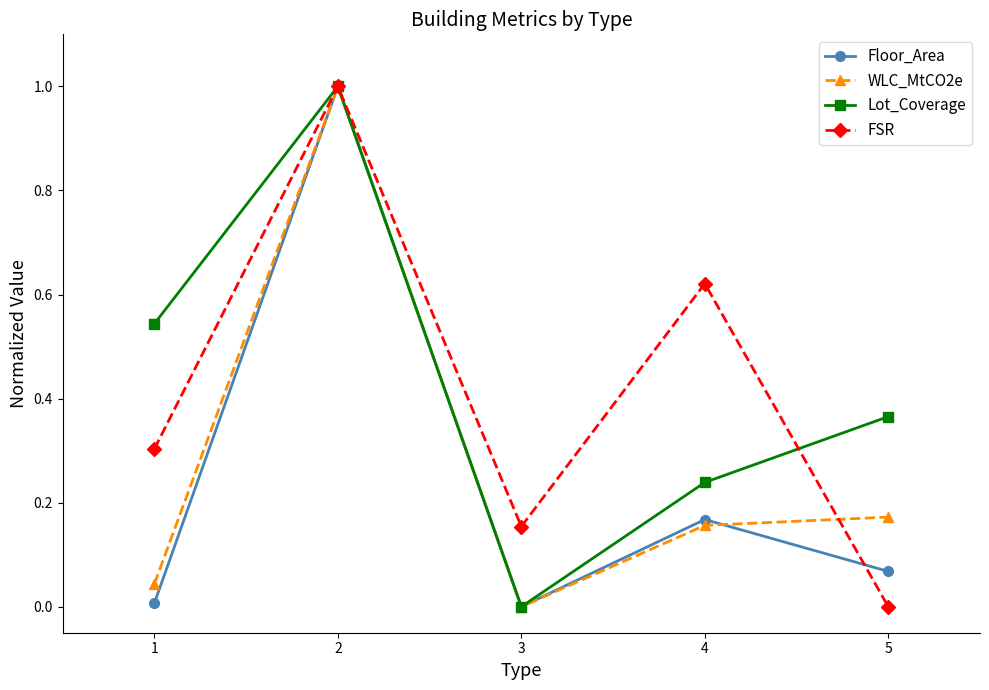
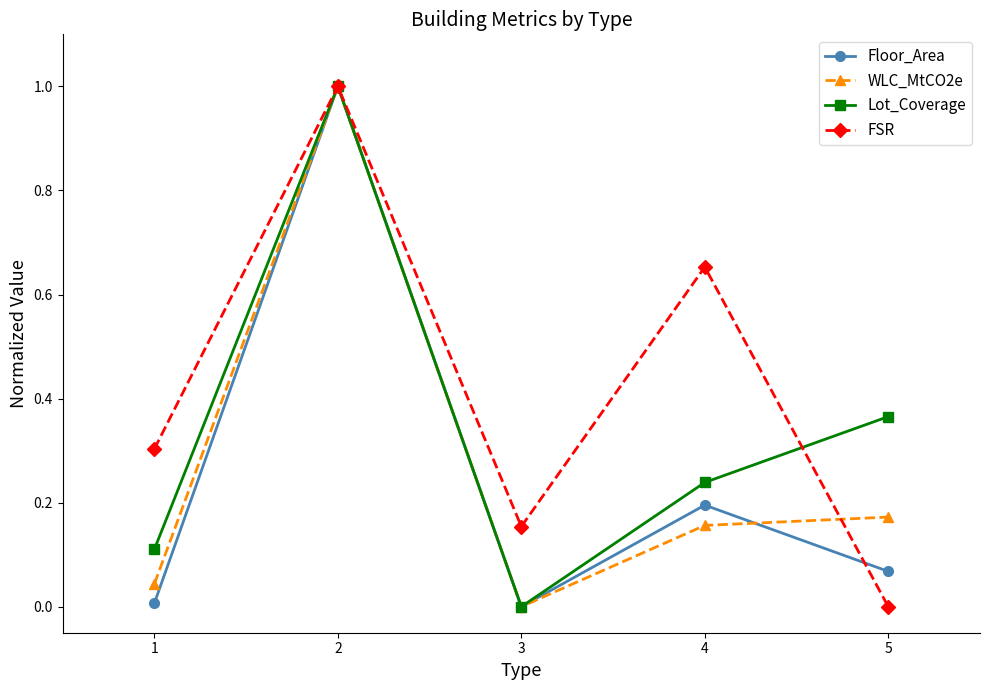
  {
    "Floor_Area": {
      "1": 0.01,
-     "4": 0.17,
+     "4": 0.20,
      "5": 0.07
    },
    "WLC_MtCO2e": {
      "1": 0.04,
      "4": 0.16,
      "5": 0.17
    },
    "Lot_Coverage": {
-     "1": 0.54,
+     "1": 0.11,
      "4": 0.24,
      "5": 0.37
    },
    "FSR": {
      "1": 0.30,
      "3": 0.15,
-     "4": 0.62,
+     "4": 0.65,
      "5": 0.00
    }
  }
